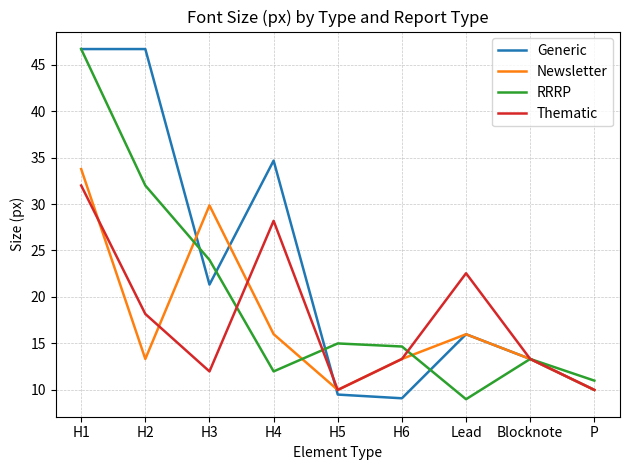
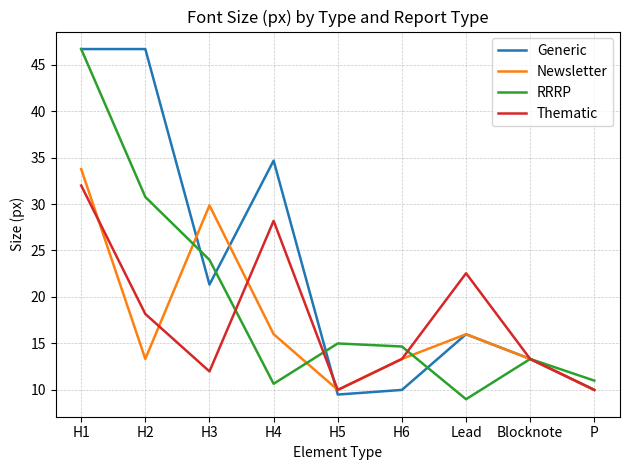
  {
    "Generic": {
      "H2": 47,
      "H3": 21,
      "H4": 35,
      "H5": 10,
-     "H6": 9
+     "H6": 10
    },
    "Newsletter": {
      "H1": 34,
      "H2": 13,
      "H3": 30,
      "H4": 16
    },
    "RRRP": {
-     "H2": 32,
+     "H2": 31,
      "H3": 24,
-     "H4": 12,
+     "H4": 11,
      "H5": 15,
      "H6": 15,
      "Lead": 9,
      "P": 11
    },
    "Thematic": {
      "H1": 32,
      "H2": 18,
      "H3": 12,
      "H4": 28,
      "Lead": 23
    }
  }
